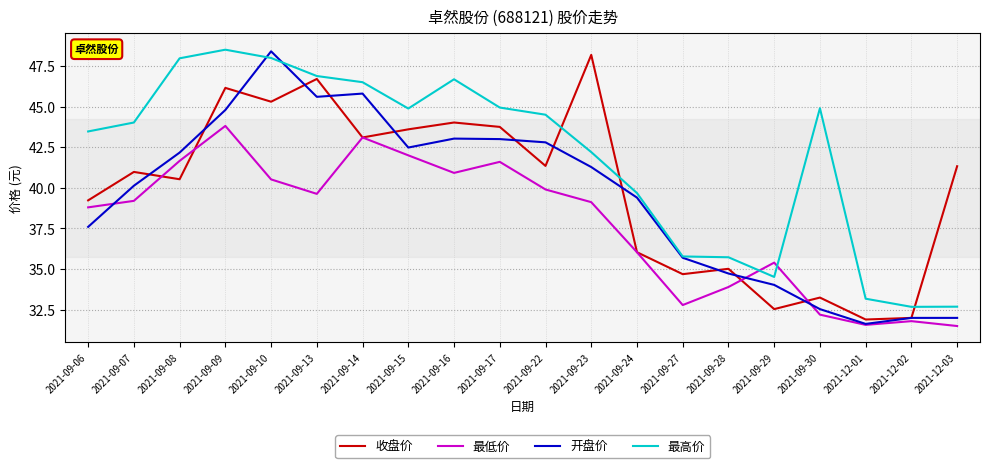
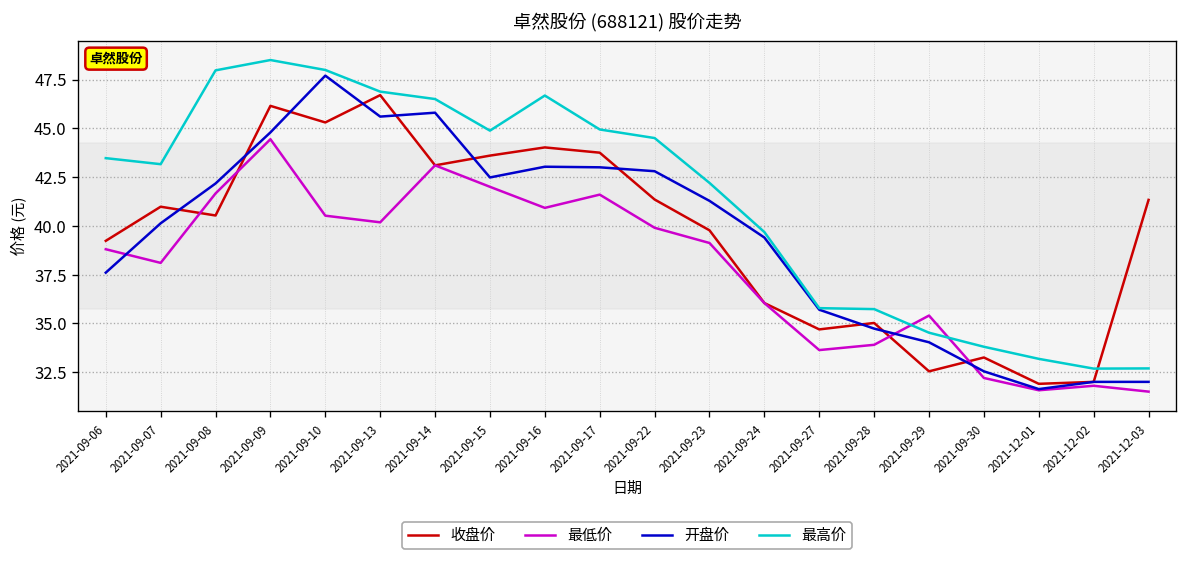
  {
    "收盘价": {
      "2021-09-06": 39.2,
      "2021-09-07": 41.0,
      "2021-09-08": 40.5,
      "2021-09-09": 46.2,
      "2021-09-10": 45.3,
      "2021-09-13": 46.7,
      "2021-09-15": 43.6,
      "2021-09-16": 44.0,
      "2021-09-17": 43.8,
      "2021-09-22": 41.4,
-     "2021-09-23": 48.2,
+     "2021-09-23": 39.8,
      "2021-09-27": 34.7,
      "2021-09-28": 35.0,
      "2021-09-29": 32.5,
      "2021-09-30": 33.3,
      "2021-12-01": 31.9,
      "2021-12-03": 41.3
    },
    "最低价": {
      "2021-09-06": 38.8,
-     "2021-09-07": 39.2,
+     "2021-09-07": 38.1,
      "2021-09-08": 41.7,
-     "2021-09-09": 43.8,
+     "2021-09-09": 44.4,
      "2021-09-10": 40.5,
-     "2021-09-13": 39.6,
+     "2021-09-13": 40.2,
      "2021-09-15": 42.0,
      "2021-09-16": 40.9,
      "2021-09-17": 41.6,
      "2021-09-22": 39.9,
      "2021-09-23": 39.1,
-     "2021-09-27": 32.8,
+     "2021-09-27": 33.6,
      "2021-09-28": 33.9,
      "2021-09-29": 35.4,
      "2021-09-30": 32.2,
      "2021-12-02": 31.8,
      "2021-12-03": 31.5
    },
    "开盘价": {
      "2021-09-06": 37.6,
      "2021-09-07": 40.1,
      "2021-09-08": 42.2,
      "2021-09-09": 44.8,
-     "2021-09-10": 48.4,
+     "2021-09-10": 47.7,
      "2021-09-13": 45.6,
      "2021-09-14": 45.8,
      "2021-09-15": 42.5,
      "2021-09-16": 43.0,
      "2021-09-17": 43.0,
      "2021-09-22": 42.8,
      "2021-09-23": 41.3,
      "2021-09-24": 39.4,
      "2021-09-28": 34.7,
      "2021-09-29": 34.0,
      "2021-09-30": 32.5,
      "2021-12-03": 32.0
    },
    "最高价": {
      "2021-09-06": 43.5,
-     "2021-09-07": 44.0,
+     "2021-09-07": 43.2,
      "2021-09-08": 48.0,
      "2021-09-09": 48.5,
      "2021-09-10": 48.0,
      "2021-09-13": 46.9,
      "2021-09-14": 46.5,
      "2021-09-15": 44.9,
      "2021-09-16": 46.7,
      "2021-09-17": 44.9,
      "2021-09-22": 44.5,
      "2021-09-23": 42.2,
      "2021-09-24": 39.7,
      "2021-09-28": 35.7,
      "2021-09-29": 34.5,
-     "2021-09-30": 44.9,
+     "2021-09-30": 33.8,
      "2021-12-01": 33.2,
      "2021-12-02": 32.7,
      "2021-12-03": 32.7
    }
  }
